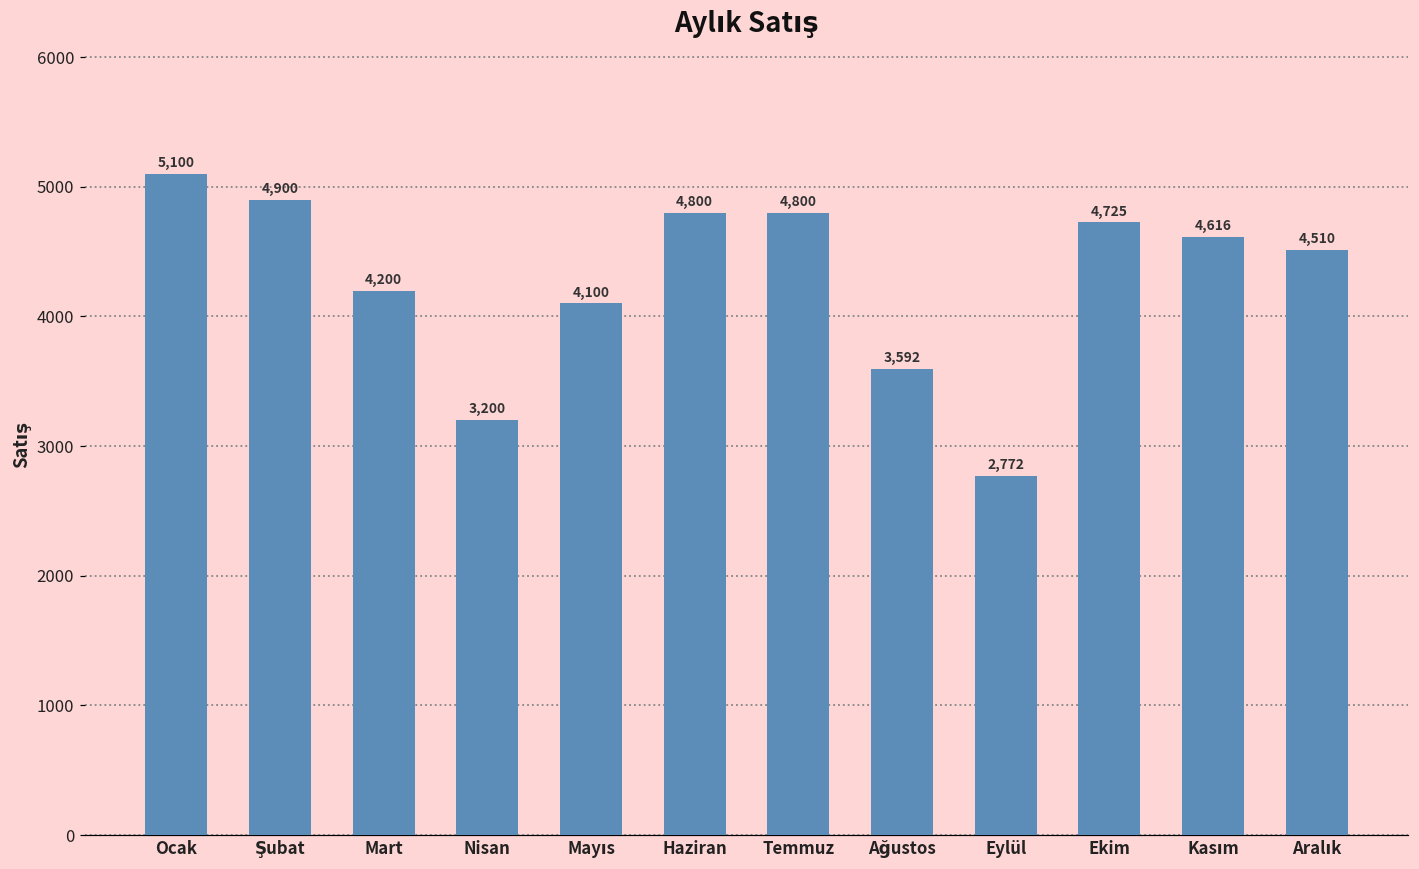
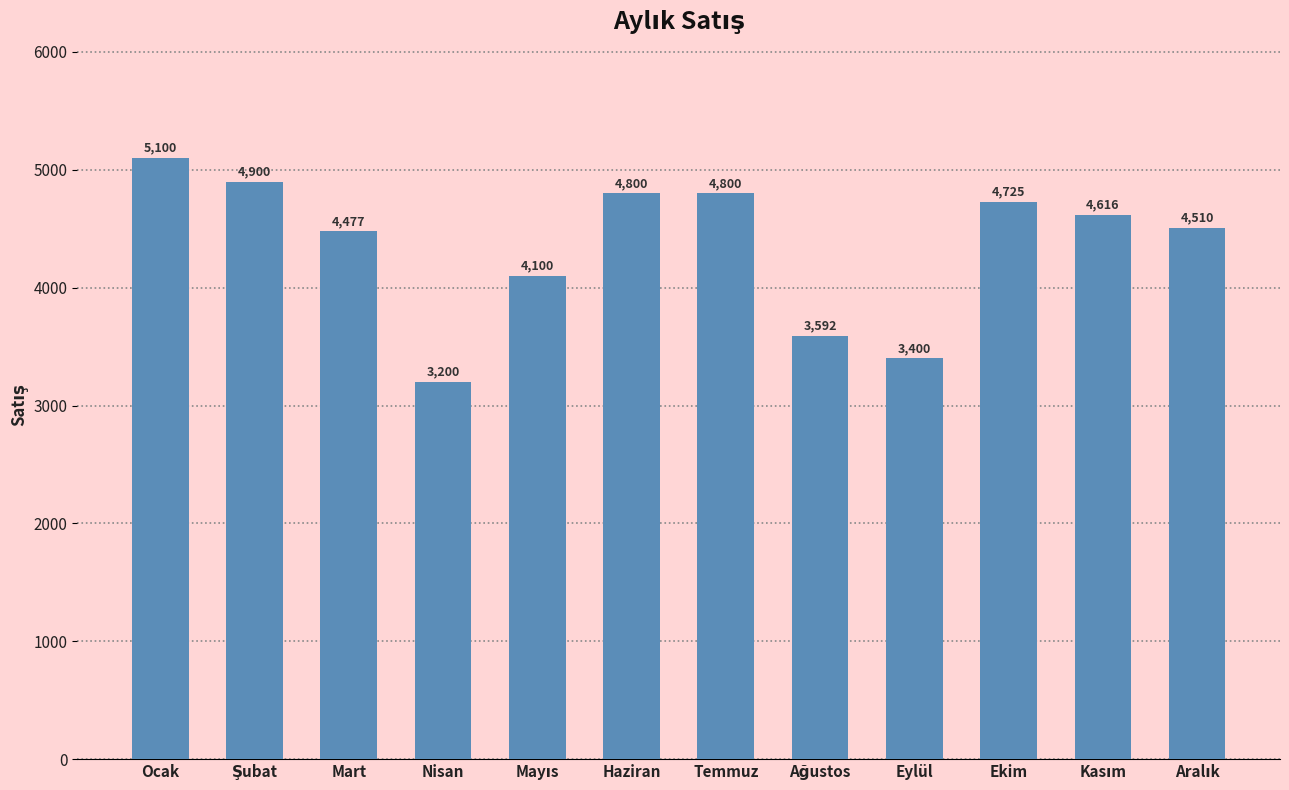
  {
    "Ocak": "5,100",
    "Şubat": "4,900",
-   "Mart": "4,200",
+   "Mart": "4,477",
    "Nisan": "3,200",
    "Mayıs": "4,100",
    "Haziran": "4,800",
    "Temmuz": "4,800",
    "Ağustos": "3,592",
-   "Eylül": "2,772",
+   "Eylül": "3,400",
    "Ekim": "4,725",
    "Kasım": "4,616",
    "Aralık": "4,510"
  }
